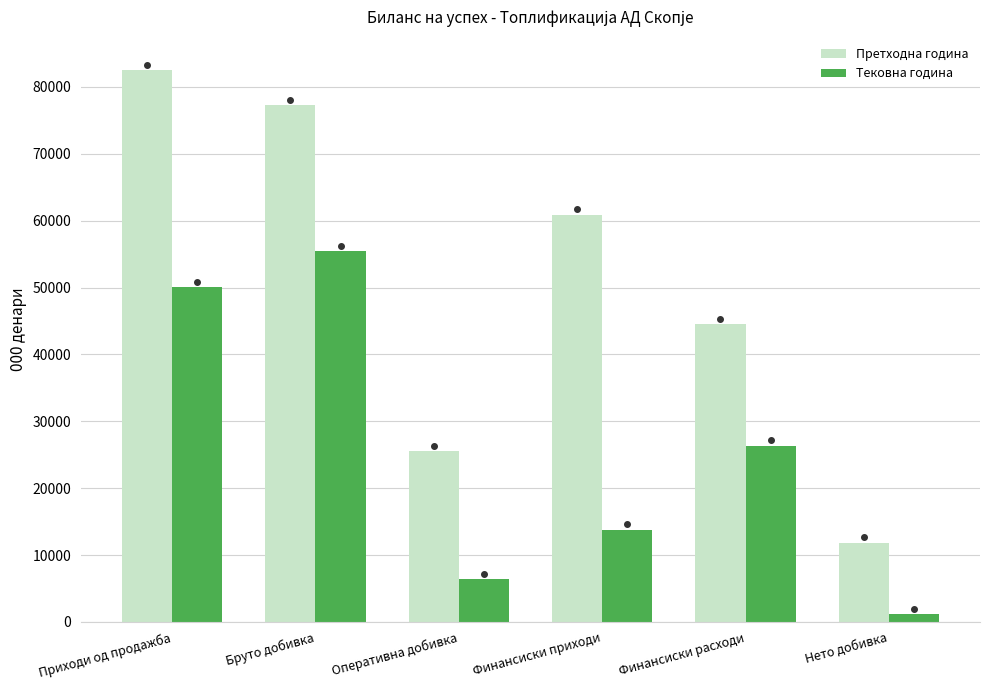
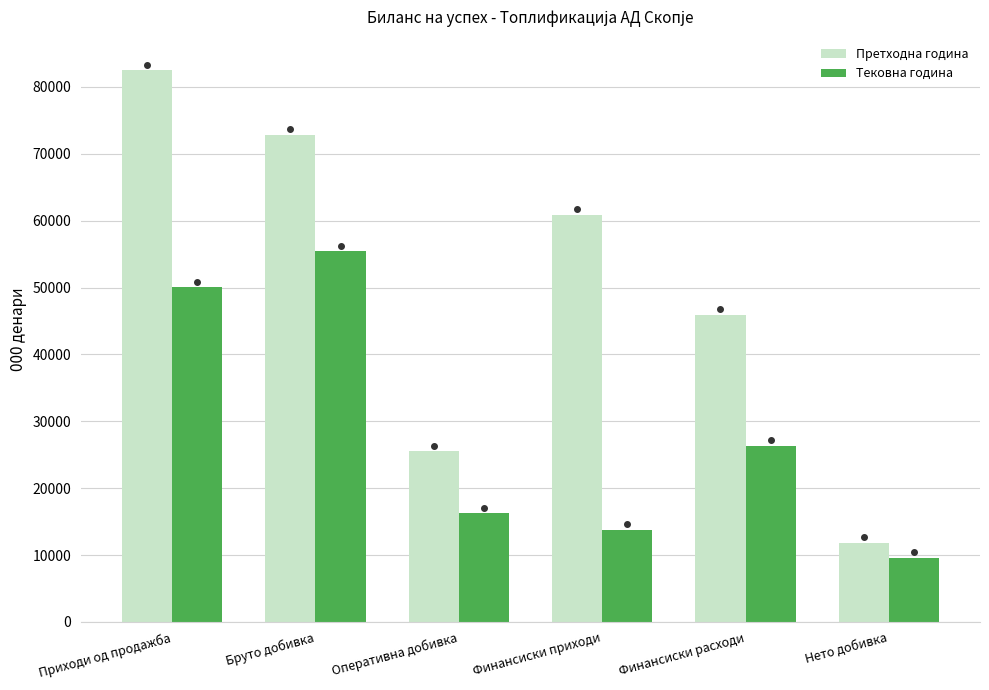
  {
    "Претходна година": {
      "Приходи од продажба": 82000,
-     "Бруто добивка": 77000,
+     "Бруто добивка": 73000,
      "Оперативна добивка": 26000,
      "Финансиски приходи": 61000,
-     "Финансиски расходи": 44000,
+     "Финансиски расходи": 46000,
      "Нето добивка": 12000
    },
    "Тековна година": {
      "Приходи од продажба": 50000,
      "Бруто добивка": 55000,
-     "Оперативна добивка": 6000,
+     "Оперативна добивка": 16000,
      "Финансиски приходи": 14000,
      "Финансиски расходи": 26000,
-     "Нето добивка": 1000
+     "Нето добивка": 10000
    }
  }
